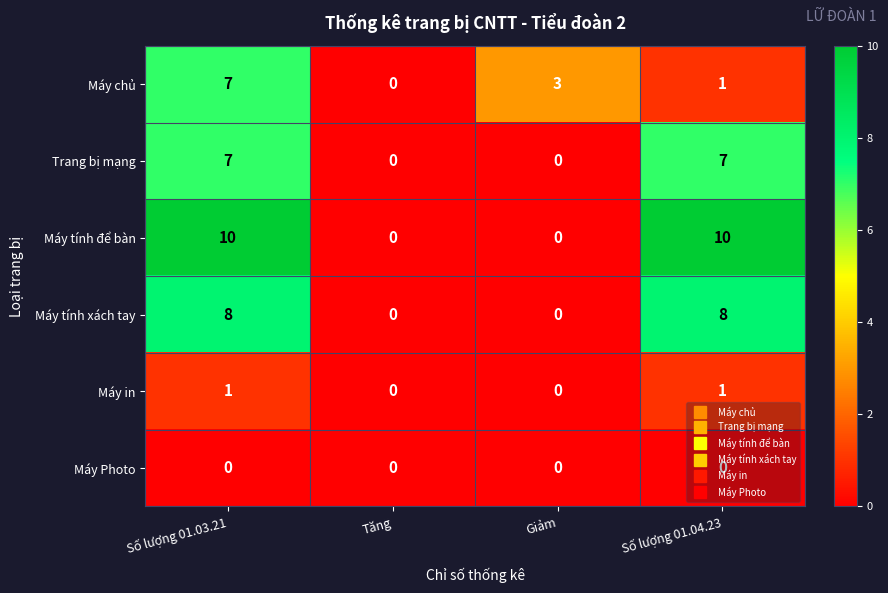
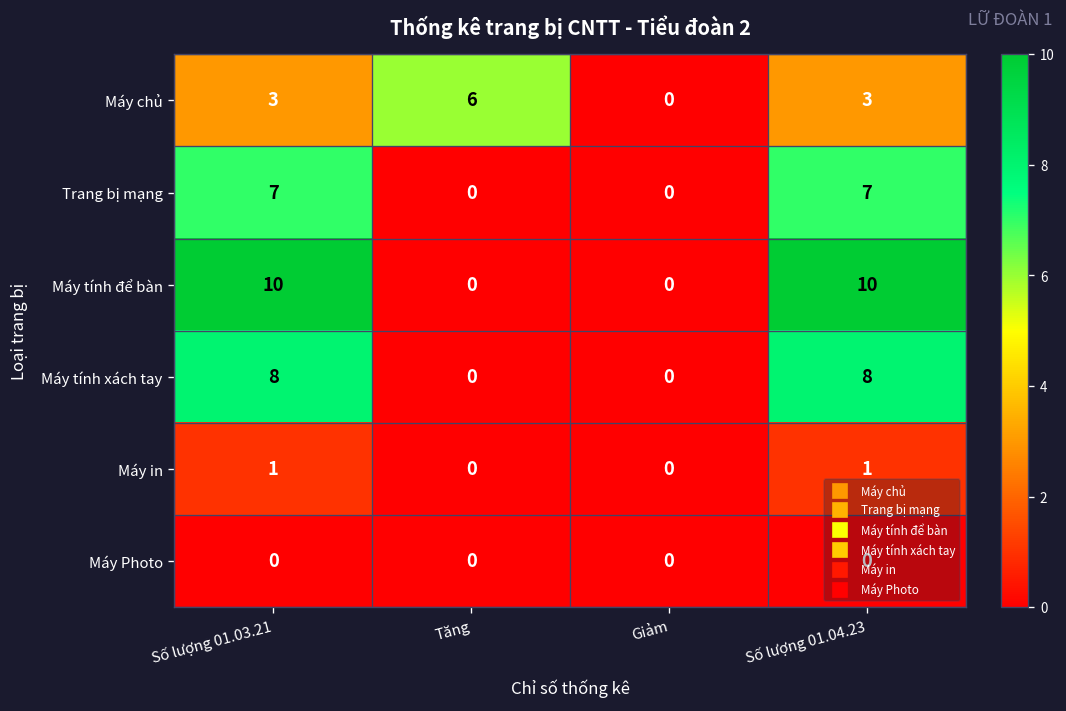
  {
    "Máy chủ": {
-     "Số lượng 01.03.21": 7,
-     "Tăng": 0,
-     "Giảm": 3,
-     "Số lượng 01.04.23": 1
+     "Số lượng 01.03.21": 3,
+     "Tăng": 6,
+     "Giảm": 0,
+     "Số lượng 01.04.23": 3
    },
    "Trang bị mạng": {
      "Số lượng 01.03.21": 7,
      "Tăng": 0,
      "Giảm": 0,
      "Số lượng 01.04.23": 7
    },
    "Máy tính để bàn": {
      "Số lượng 01.03.21": 10,
      "Tăng": 0,
      "Giảm": 0,
      "Số lượng 01.04.23": 10
    },
    "Máy tính xách tay": {
      "Số lượng 01.03.21": 8,
      "Tăng": 0,
      "Giảm": 0,
      "Số lượng 01.04.23": 8
    },
    "Máy in": {
      "Số lượng 01.03.21": 1,
      "Tăng": 0,
      "Giảm": 0,
      "Số lượng 01.04.23": 1
    },
    "Máy Photo": {
      "Số lượng 01.03.21": 0,
      "Tăng": 0,
      "Giảm": 0
    }
  }
